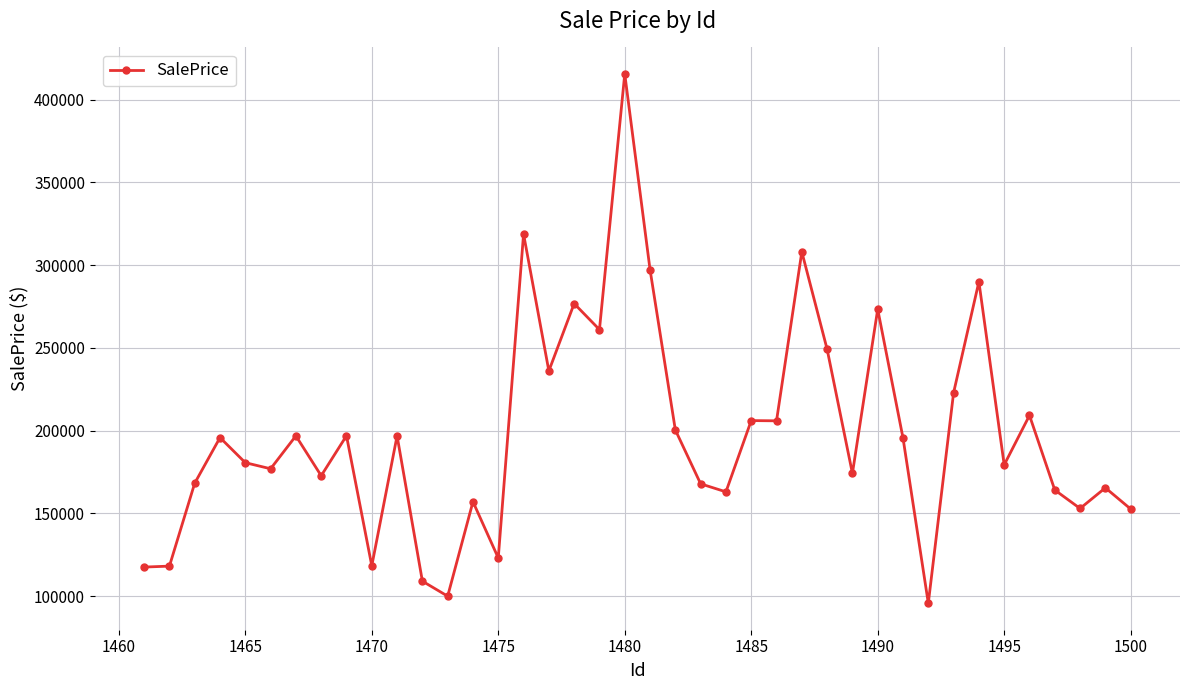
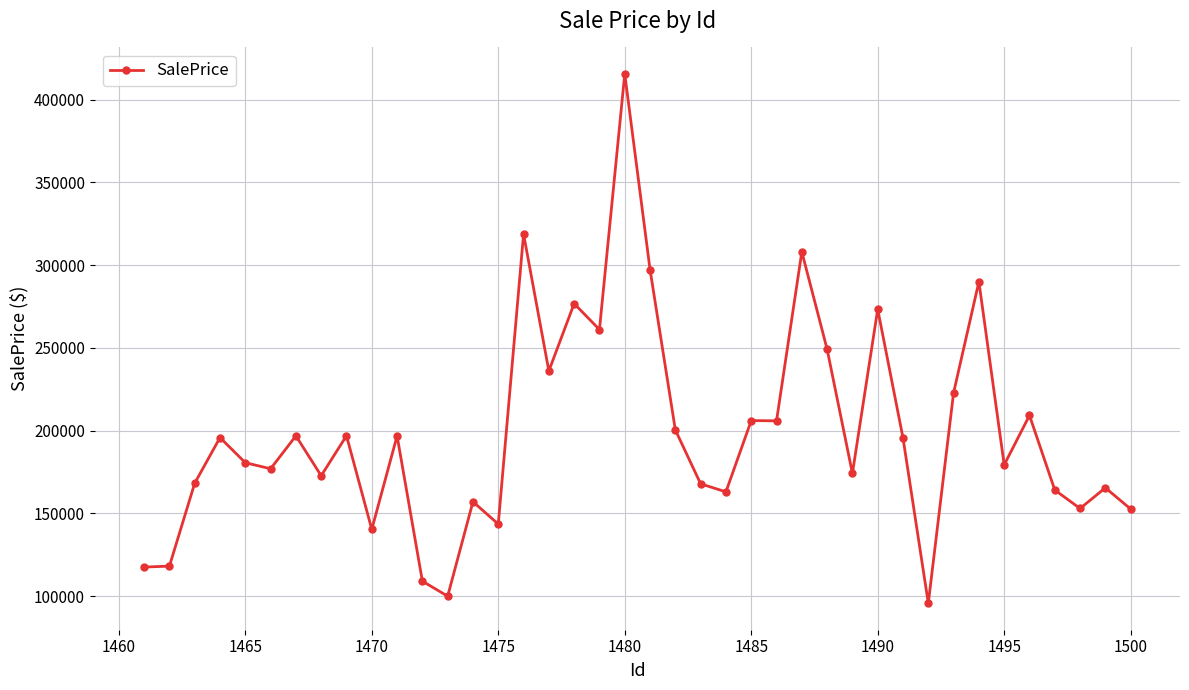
  {
    "1465": 181000,
-   "1470": 118000,
-   "1475": 123000,
+   "1470": 140000,
+   "1475": 144000,
    "1480": 415000,
    "1485": 206000,
    "1490": 273000,
    "1495": 179000,
    "1500": 153000
  }
